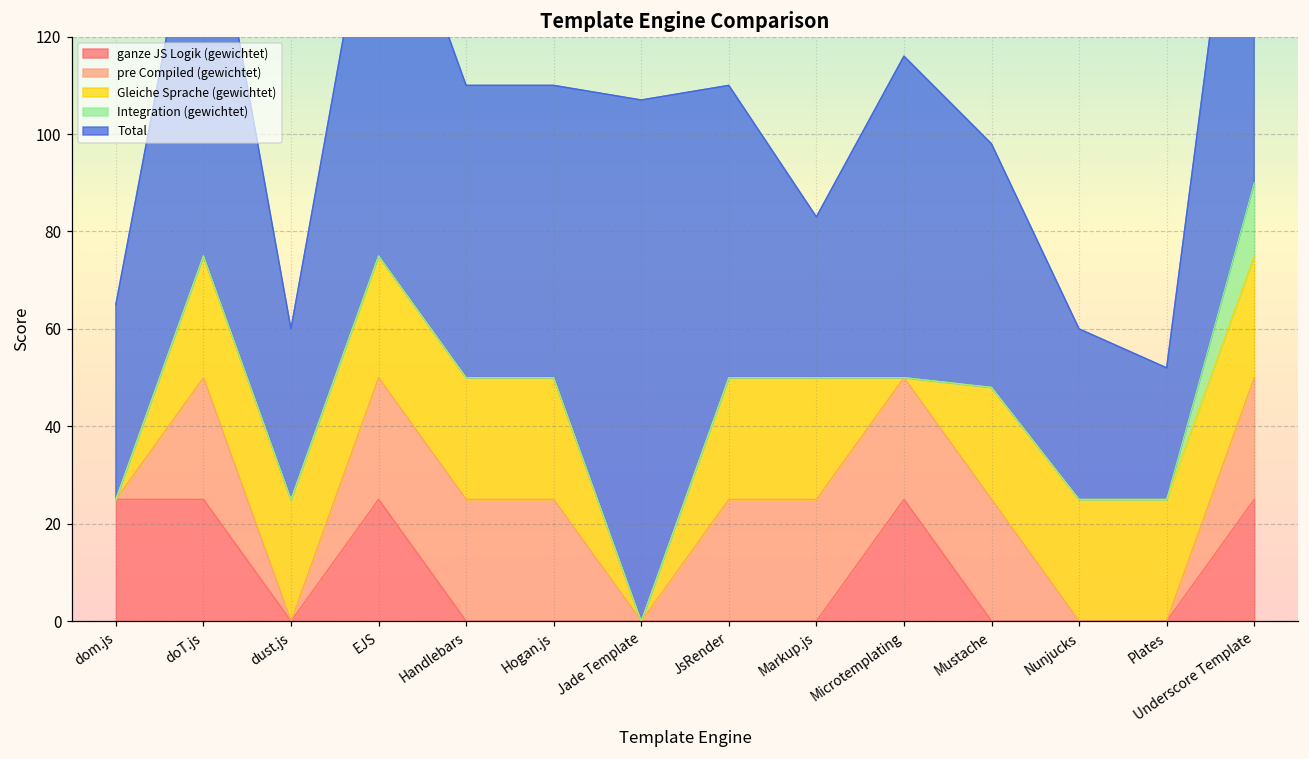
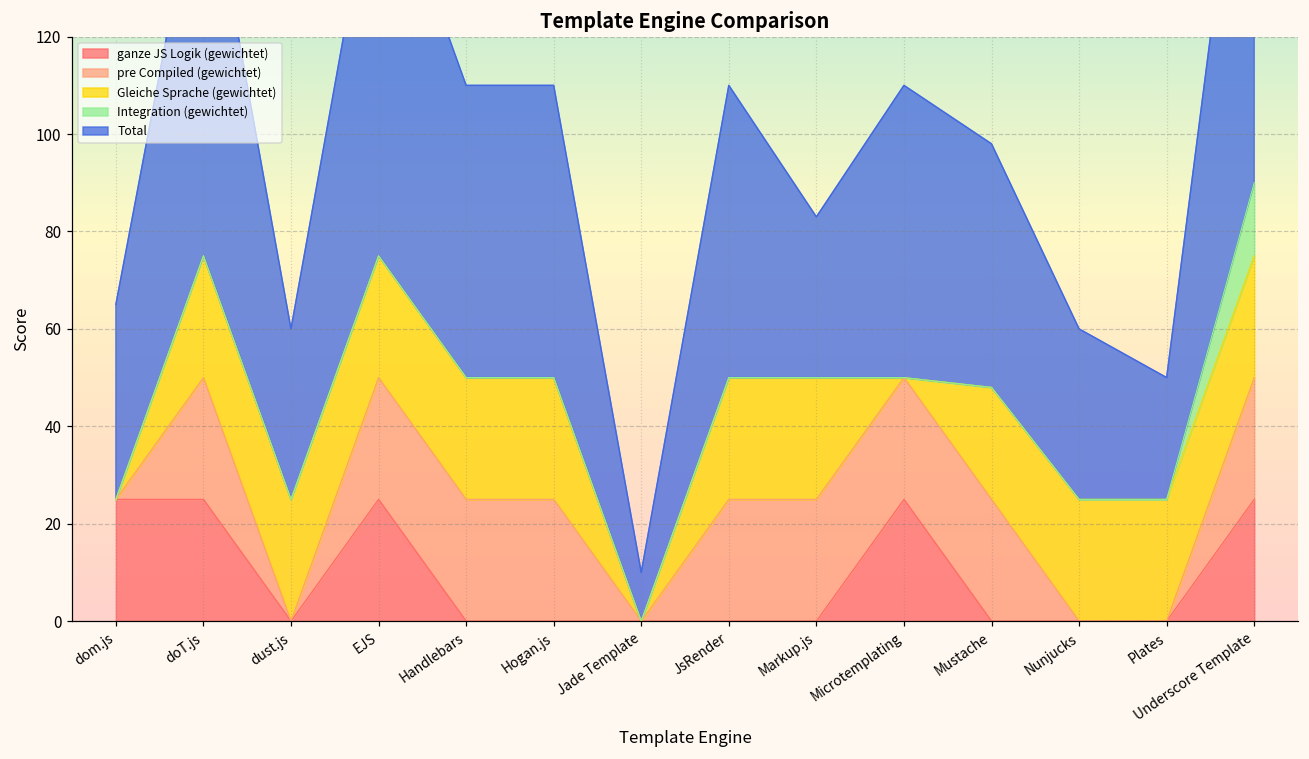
  {
    "Gleiche Sprache (gewichtet)": {
      "Underscore Template": 25
    },
    "Integration (gewichtet)": {
      "Underscore Template": 15
    },
    "Total": {
      "dom.js": 40,
      "dust.js": 35,
      "Handlebars": 60,
      "Hogan.js": 60,
-     "Jade Template": 107,
+     "Jade Template": 10,
      "JsRender": 60,
      "Markup.js": 33,
-     "Microtemplating": 66,
+     "Microtemplating": 60,
      "Mustache": 50,
      "Nunjucks": 35,
-     "Plates": 27
+     "Plates": 25
    }
  }
